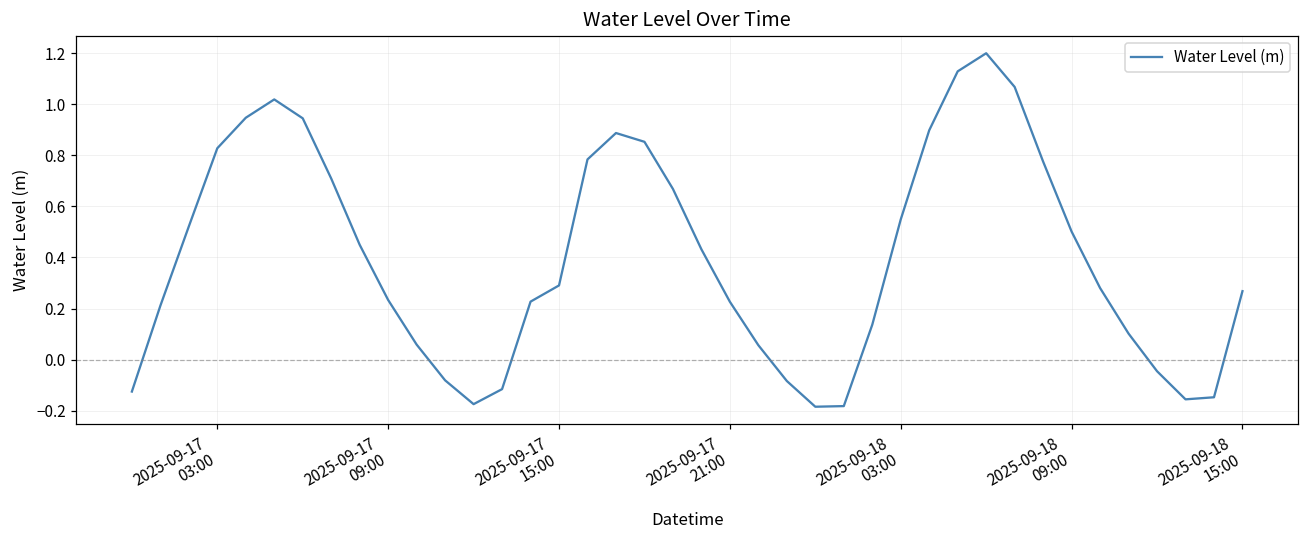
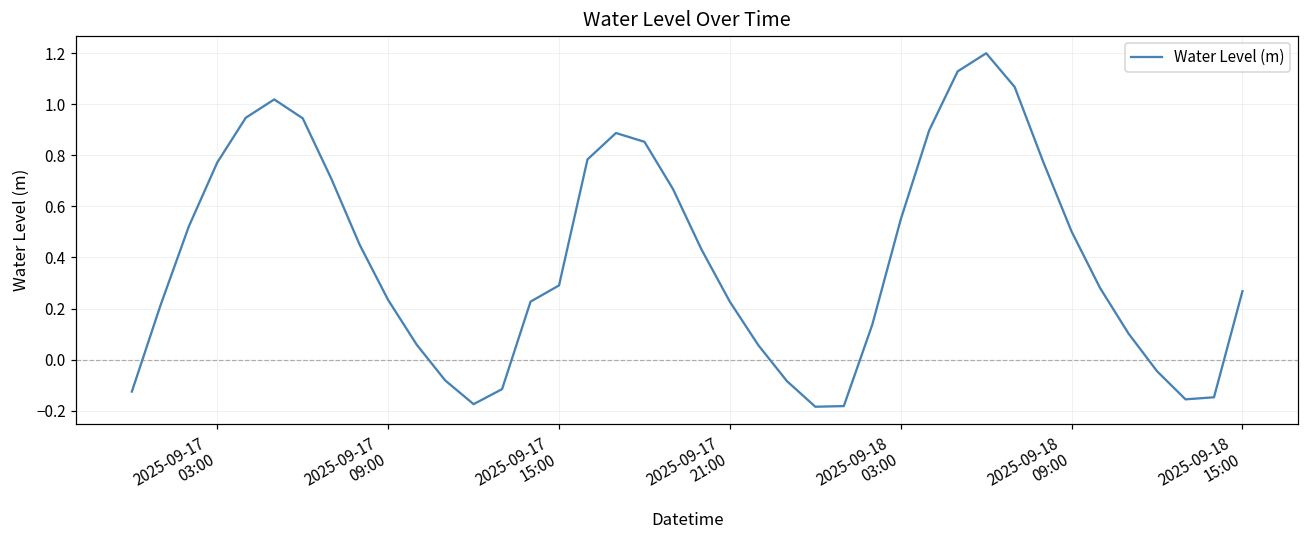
  {
-   "2025-09-17 03:00": 0.83,
+   "2025-09-17 03:00": 0.77,
    "2025-09-17 09:00": 0.23,
    "2025-09-17 15:00": 0.29,
    "2025-09-17 21:00": 0.23,
    "2025-09-18 03:00": 0.55,
    "2025-09-18 09:00": 0.50,
    "2025-09-18 15:00": 0.27
  }
